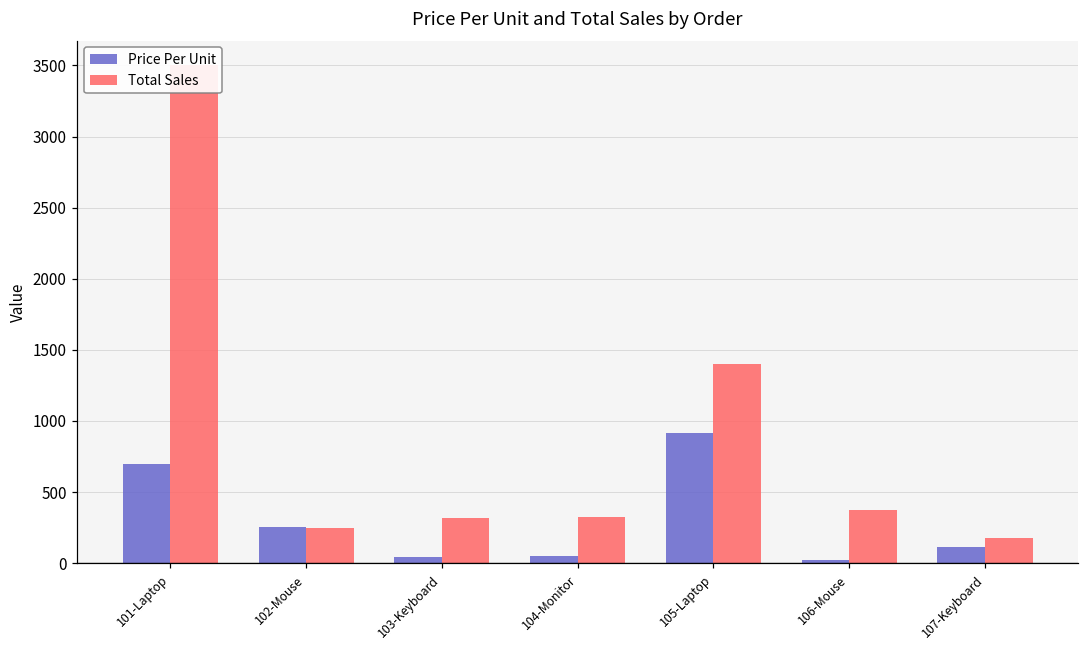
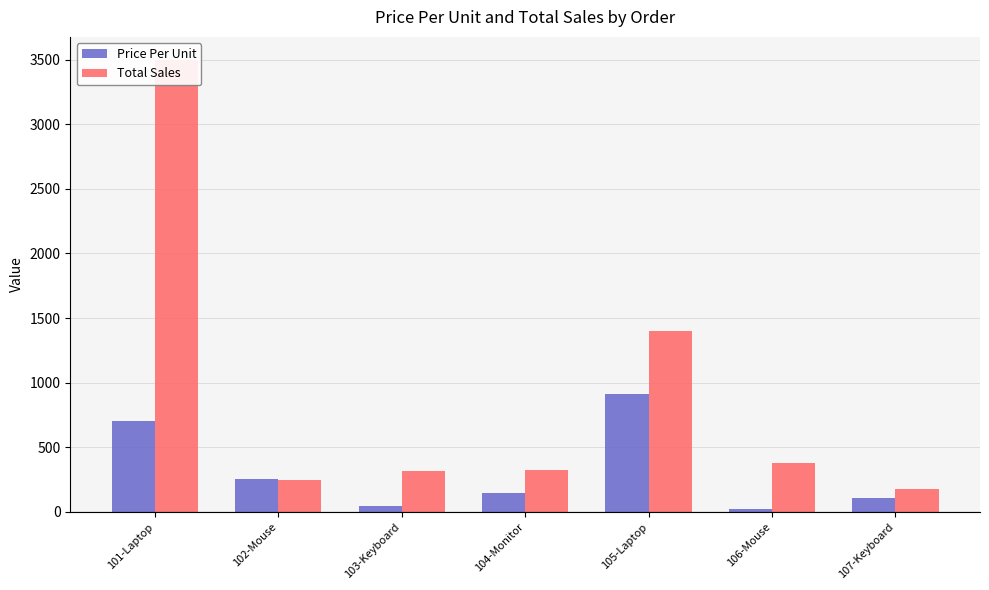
  {
    "Price Per Unit": {
      "101-Laptop": 700,
      "102-Mouse": 250,
      "103-Keyboard": 50,
-     "104-Monitor": 50,
+     "104-Monitor": 150,
      "105-Laptop": 920,
      "106-Mouse": 30,
      "107-Keyboard": 110
    },
    "Total Sales": {
      "102-Mouse": 250,
      "103-Keyboard": 320,
      "104-Monitor": 320,
      "105-Laptop": 1400,
      "106-Mouse": 380,
      "107-Keyboard": 180
    }
  }
